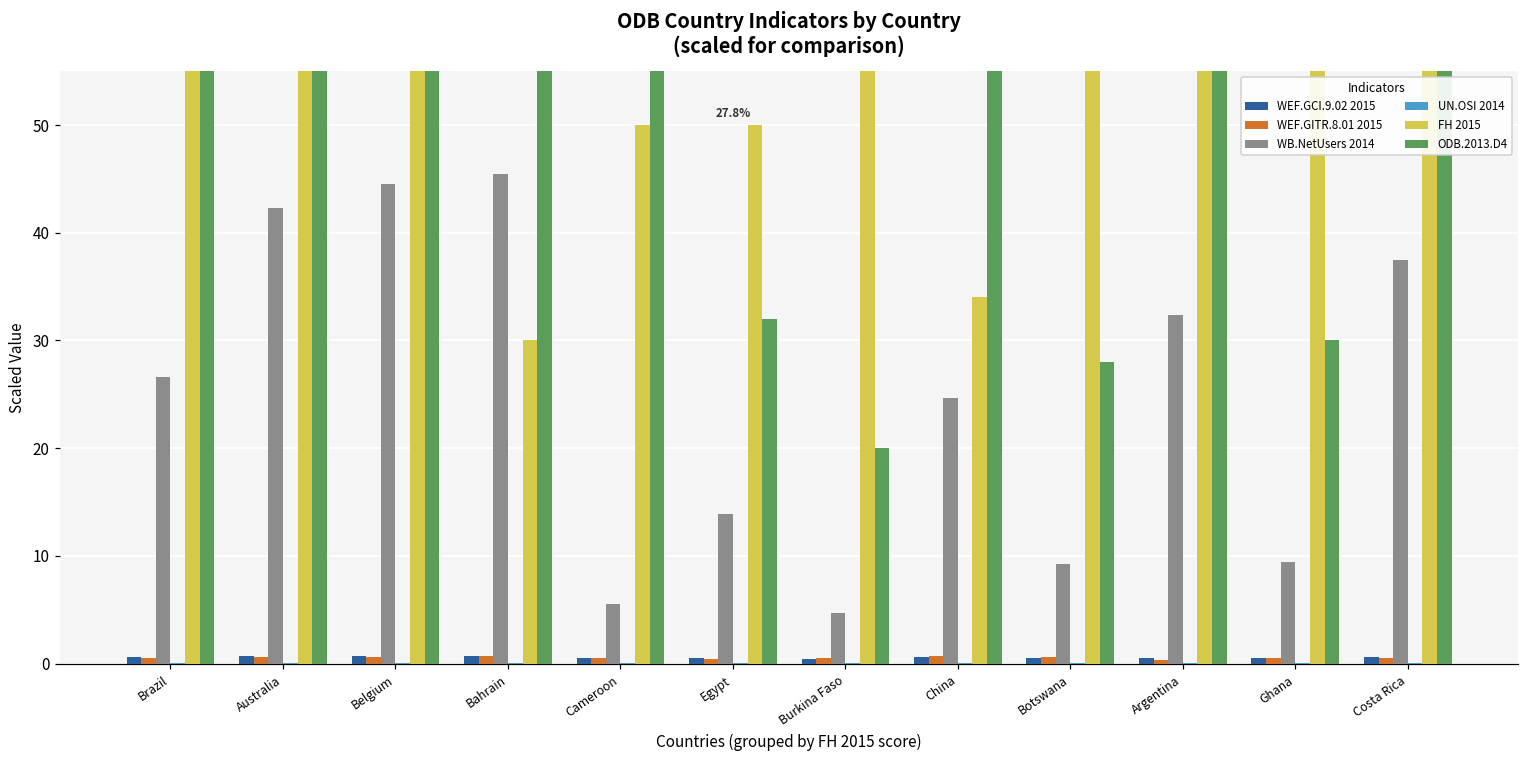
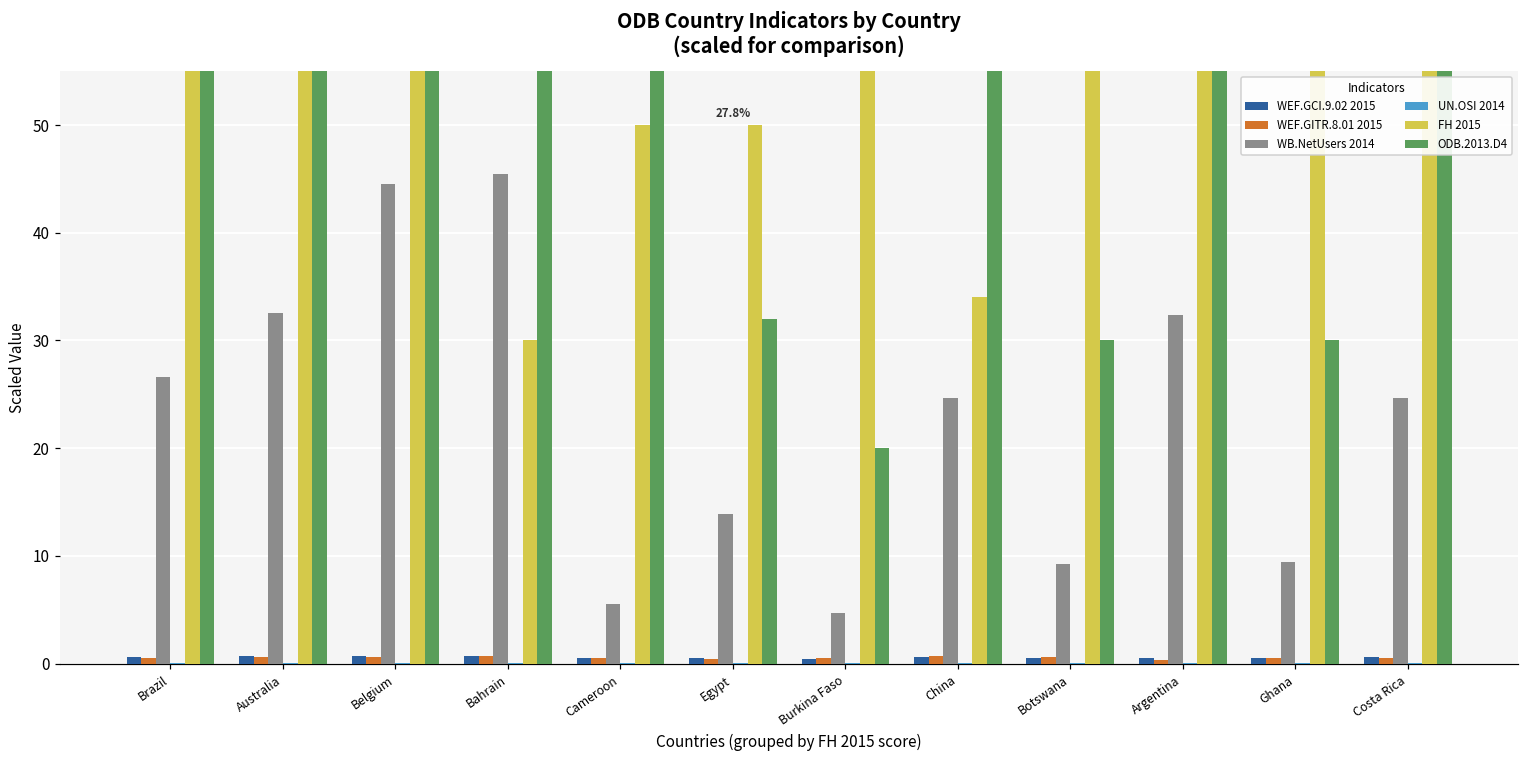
  {
    "WEF.GCI.9.02 2015": {
      "Brazil": "1",
      "Australia": "1",
      "Belgium": "1",
      "Bahrain": "1",
      "Cameroon": "1",
      "Egypt": "0",
      "Burkina Faso": "0",
      "China": "1",
      "Botswana": "1",
      "Argentina": "1",
      "Ghana": "1",
      "Costa Rica": "1"
    },
    "WEF.GITR.8.01 2015": {
      "Brazil": "0",
      "Australia": "1",
      "Belgium": "1",
      "Bahrain": "1",
      "Cameroon": "1",
      "Egypt": "0",
      "Burkina Faso": "1",
      "China": "1",
      "Botswana": "1",
      "Argentina": "0",
      "Ghana": "1",
      "Costa Rica": "1"
    },
    "WB.NetUsers 2014": {
-     "Australia": "42",
-     "Costa Rica": "74.9%"
+     "Australia": "33",
+     "Costa Rica": "49.4%"
    },
    "FH 2015": {
      "Bahrain": "30",
      "Cameroon": "50",
      "China": "34"
    },
    "ODB.2013.D4": {
      "Egypt": "32",
      "Burkina Faso": "20",
-     "Botswana": "28",
+     "Botswana": "30",
      "Ghana": "30"
    }
  }
